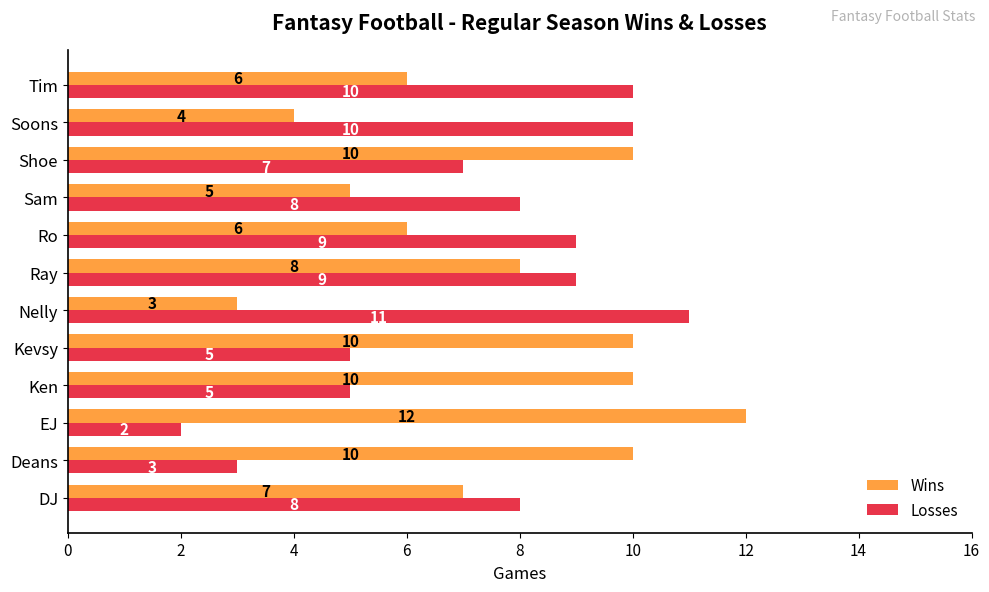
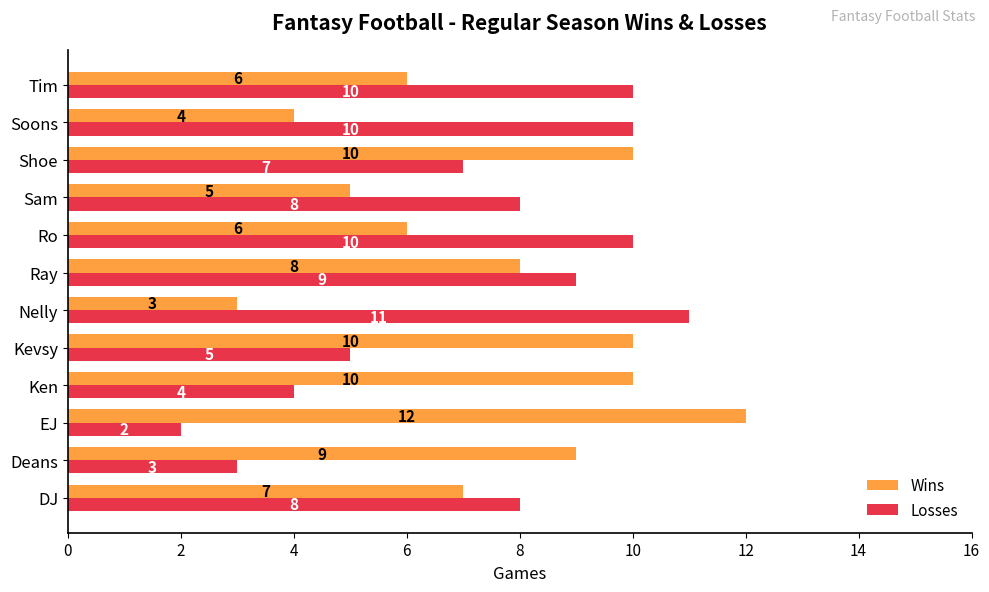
  {
    "Wins": {
      "Tim": 6,
      "Soons": 4,
      "Shoe": 10,
      "Sam": 5,
      "Ro": 6,
      "Ray": 8,
      "Nelly": 3,
      "Kevsy": 10,
      "Ken": 10,
      "EJ": 12,
-     "Deans": 10,
+     "Deans": 9,
      "DJ": 7
    },
    "Losses": {
      "Tim": 10,
      "Soons": 10,
      "Shoe": 7,
      "Sam": 8,
-     "Ro": 9,
+     "Ro": 10,
      "Ray": 9,
      "Nelly": 11,
      "Kevsy": 5,
-     "Ken": 5,
+     "Ken": 4,
      "EJ": 2,
      "Deans": 3,
      "DJ": 8
    }
  }
